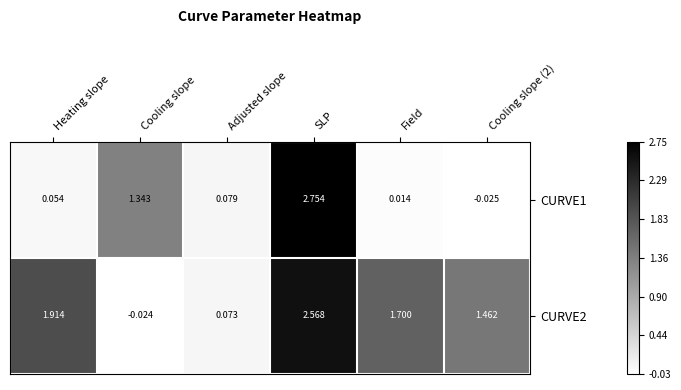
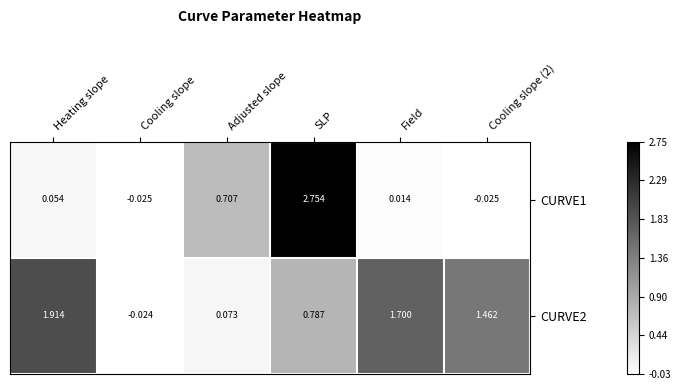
  {
    "CURVE1": {
      "Heating slope": 0.054,
-     "Cooling slope": 1.343,
-     "Adjusted slope": 0.079,
+     "Cooling slope": -0.025,
+     "Adjusted slope": 0.707,
      "SLP": 2.754,
      "Field": 0.014,
      "Cooling slope (2)": -0.025
    },
    "CURVE2": {
      "Heating slope": 1.914,
      "Cooling slope": -0.024,
      "Adjusted slope": 0.073,
-     "SLP": 2.568,
+     "SLP": 0.787,
      "Field": 1.700,
      "Cooling slope (2)": 1.462
    }
  }
